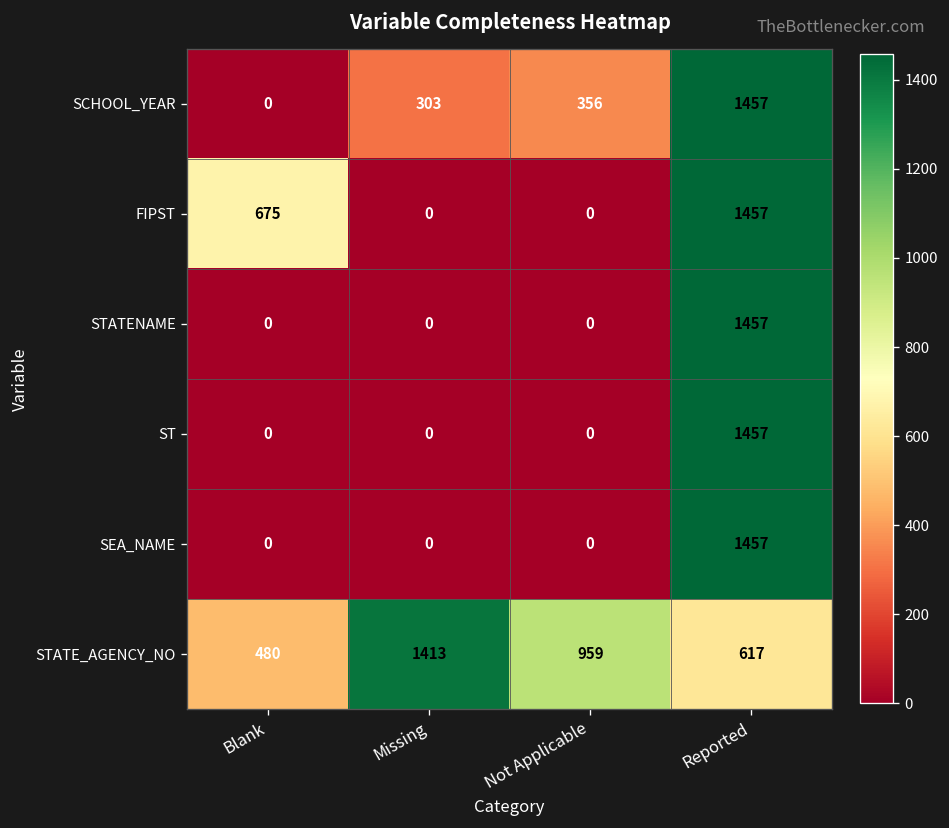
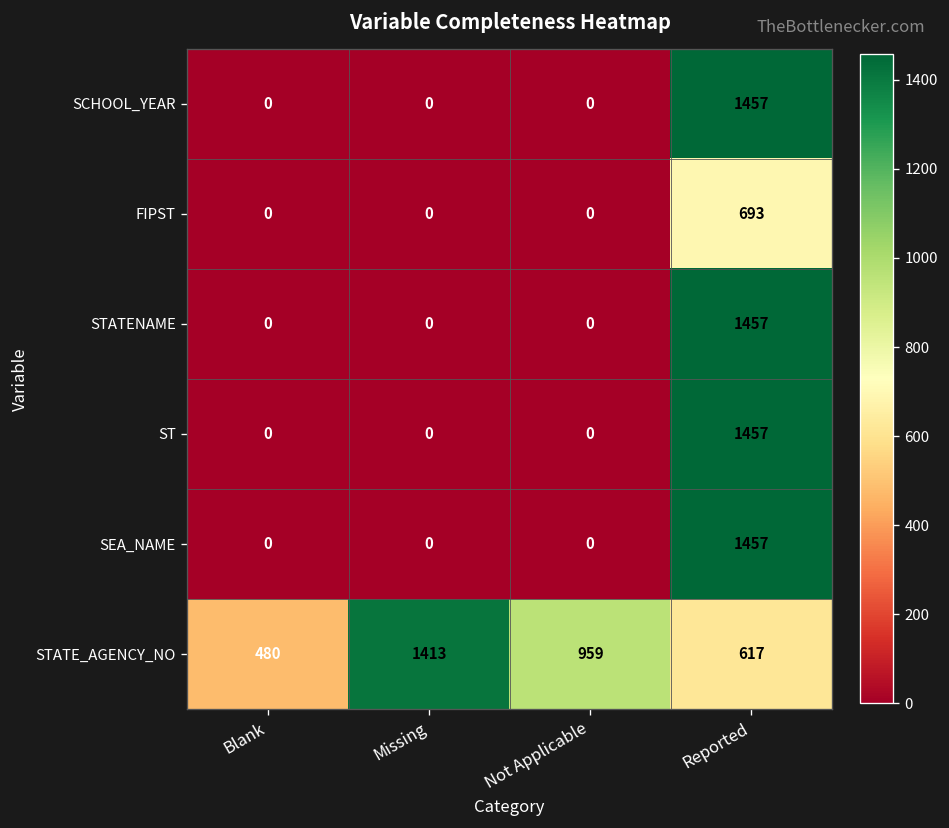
  {
    "SCHOOL_YEAR": {
      "Blank": 0,
-     "Missing": 303,
-     "Not Applicable": 356,
+     "Missing": 0,
+     "Not Applicable": 0,
      "Reported": 1457
    },
    "FIPST": {
-     "Blank": 675,
+     "Blank": 0,
      "Missing": 0,
      "Not Applicable": 0,
-     "Reported": 1457
+     "Reported": 693
    },
    "STATENAME": {
      "Blank": 0,
      "Missing": 0,
      "Not Applicable": 0,
      "Reported": 1457
    },
    "ST": {
      "Blank": 0,
      "Missing": 0,
      "Not Applicable": 0,
      "Reported": 1457
    },
    "SEA_NAME": {
      "Blank": 0,
      "Missing": 0,
      "Not Applicable": 0,
      "Reported": 1457
    },
    "STATE_AGENCY_NO": {
      "Blank": 480,
      "Missing": 1413,
      "Not Applicable": 959,
      "Reported": 617
    }
  }
